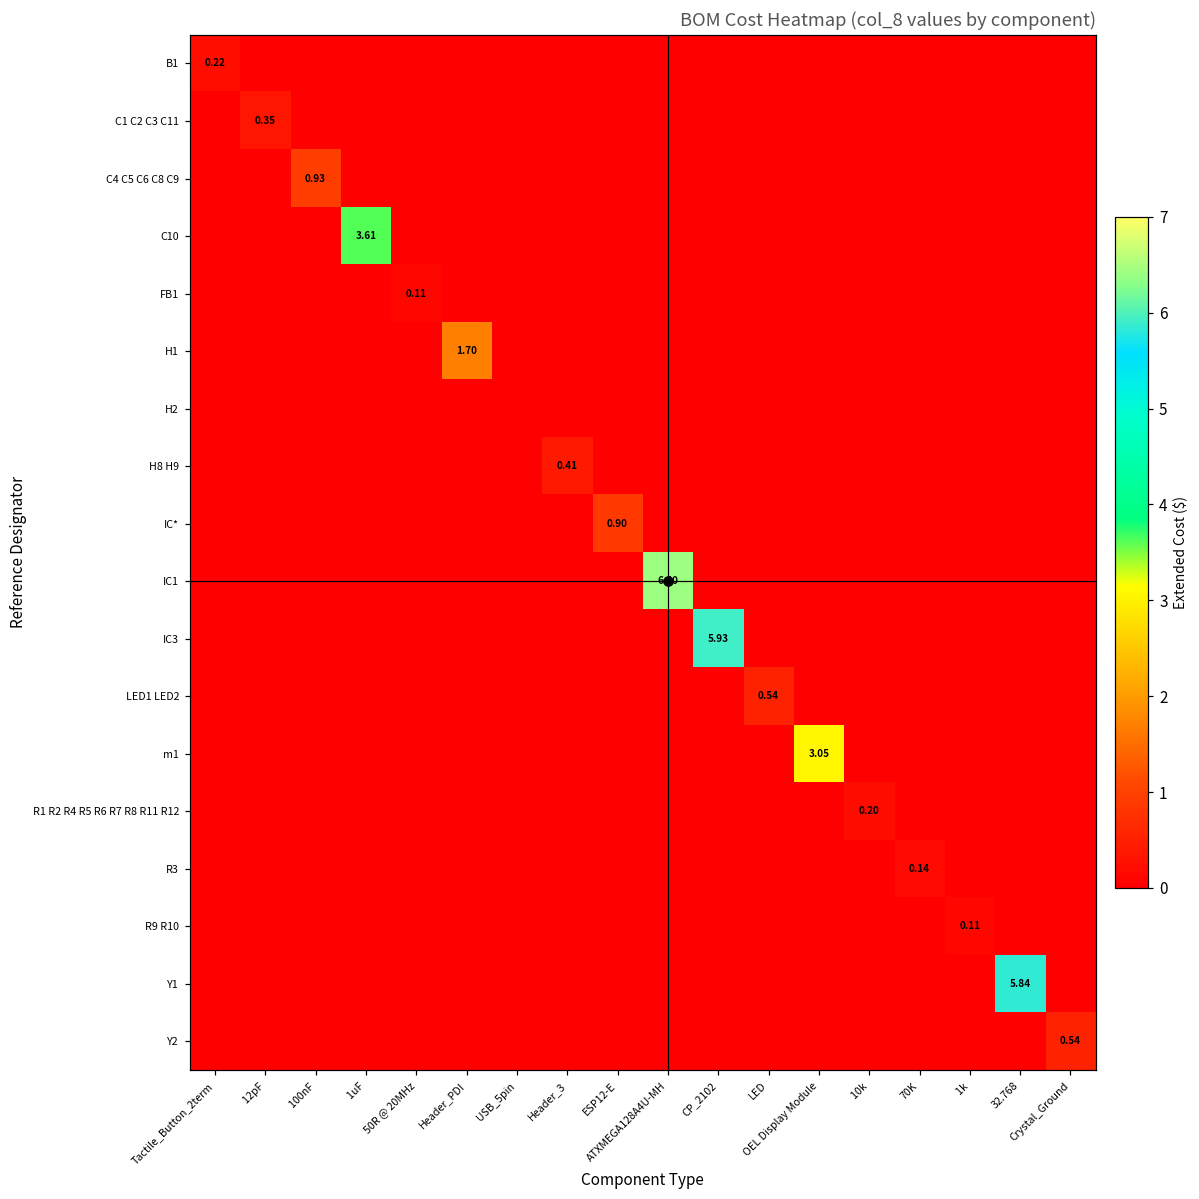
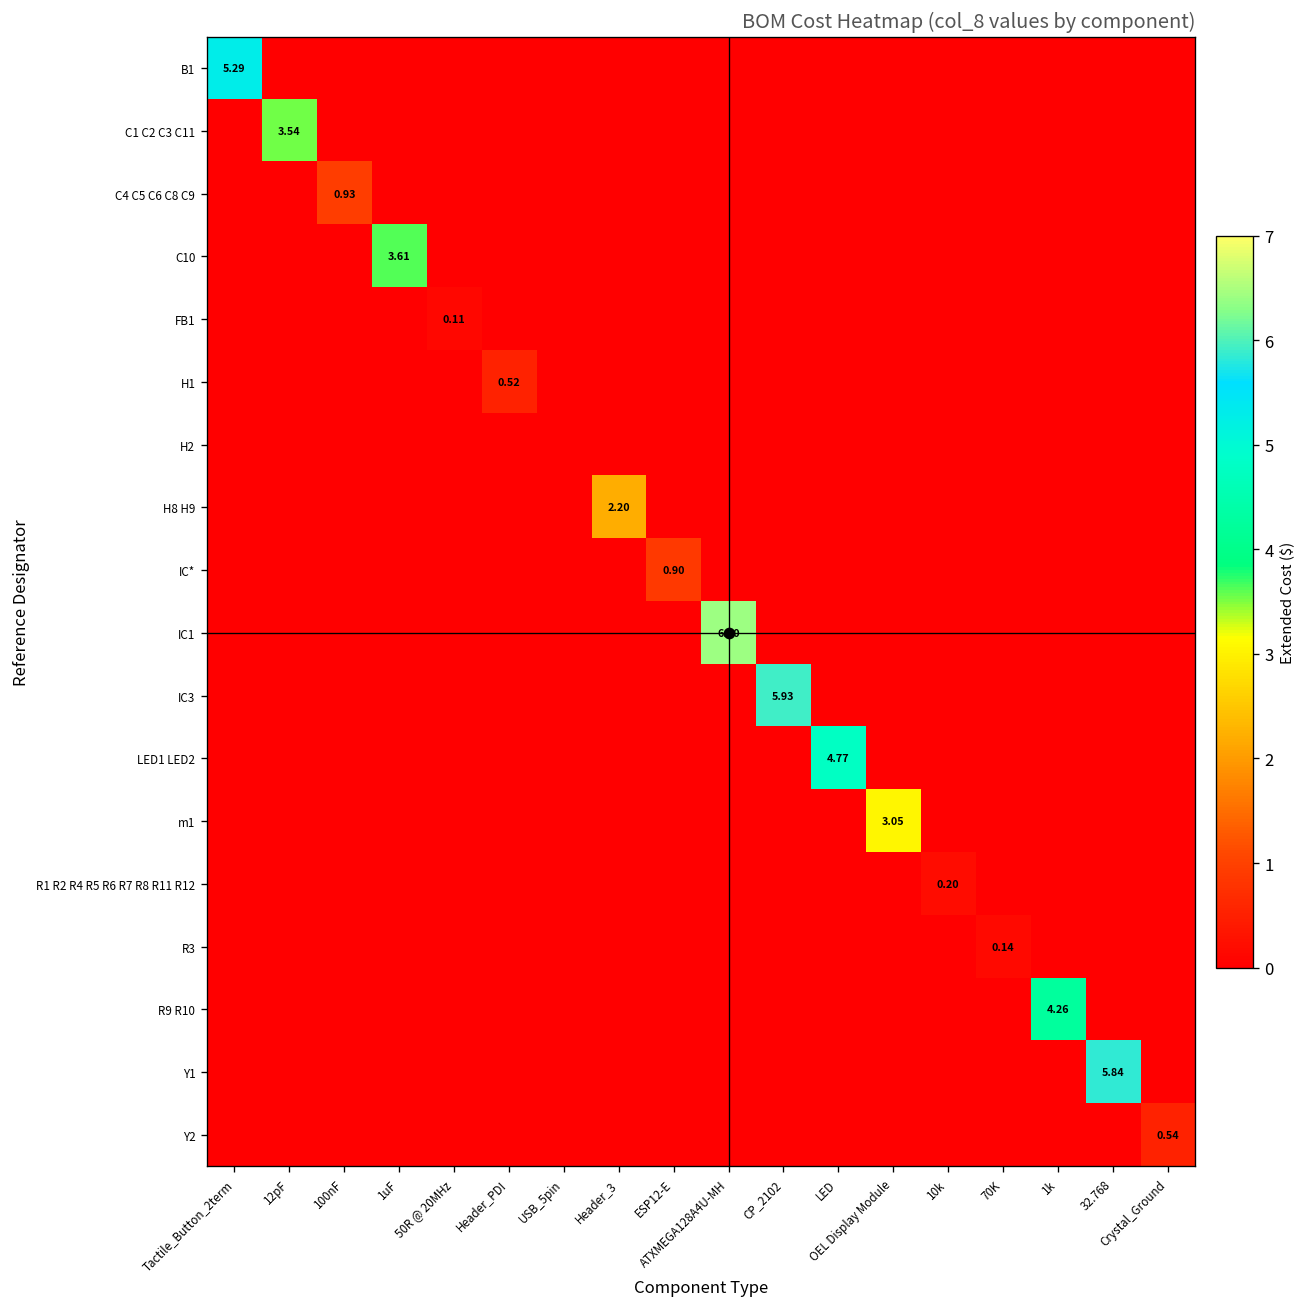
  {
    "B1": {
-     "Tactile_Button_2term": 0.22
+     "Tactile_Button_2term": 5.29
    },
    "C1 C2 C3 C11": {
-     "12pF": 0.35
+     "12pF": 3.54
    },
    "C4 C5 C6 C8 C9": {
      "100nF": 0.93
    },
    "C10": {
      "1uF": 3.61
    },
    "FB1": {
      "50R @ 20MHz": 0.11
    },
    "H1": {
-     "Header_PDI": 1.70
+     "Header_PDI": 0.52
    },
    "H8 H9": {
-     "Header_3": 0.41
+     "Header_3": 2.20
    },
    "IC*": {
      "ESP12-E": 0.90
    },
    "IC3": {
      "CP_2102": 5.93
    },
    "LED1 LED2": {
-     "LED": 0.54
+     "LED": 4.77
    },
    "m1": {
      "OEL Display Module": 3.05
    },
    "R1 R2 R4 R5 R6 R7 R8 R11 R12": {
      "10k": 0.20
    },
    "R3": {
      "70K": 0.14
    },
    "R9 R10": {
-     "1k": 0.11
+     "1k": 4.26
    },
    "Y1": {
      "32.768": 5.84
    },
    "Y2": {
      "Crystal_Ground": 0.54
    }
  }
